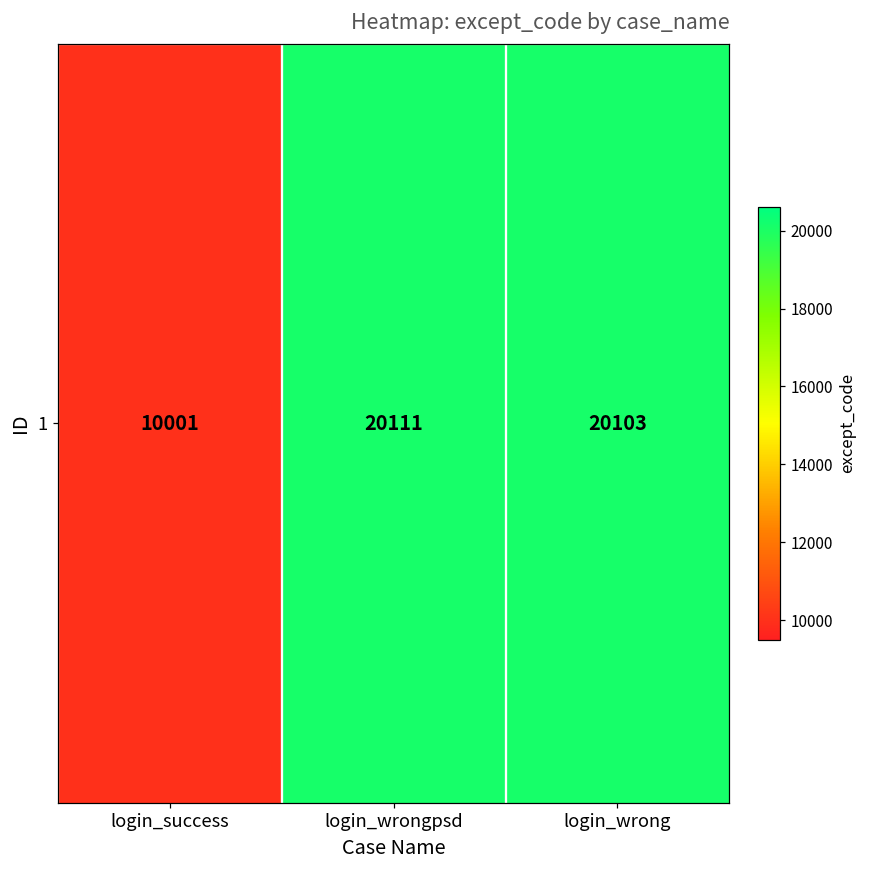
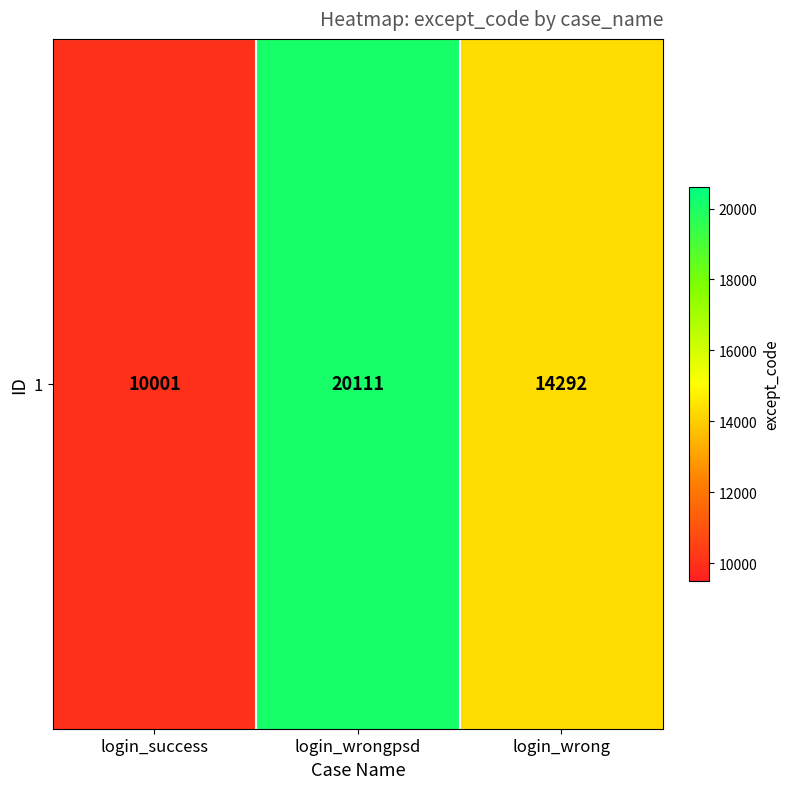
  {
    "1": {
      "login_success": 10001,
      "login_wrongpsd": 20111,
-     "login_wrong": 20103
+     "login_wrong": 14292
    }
  }
